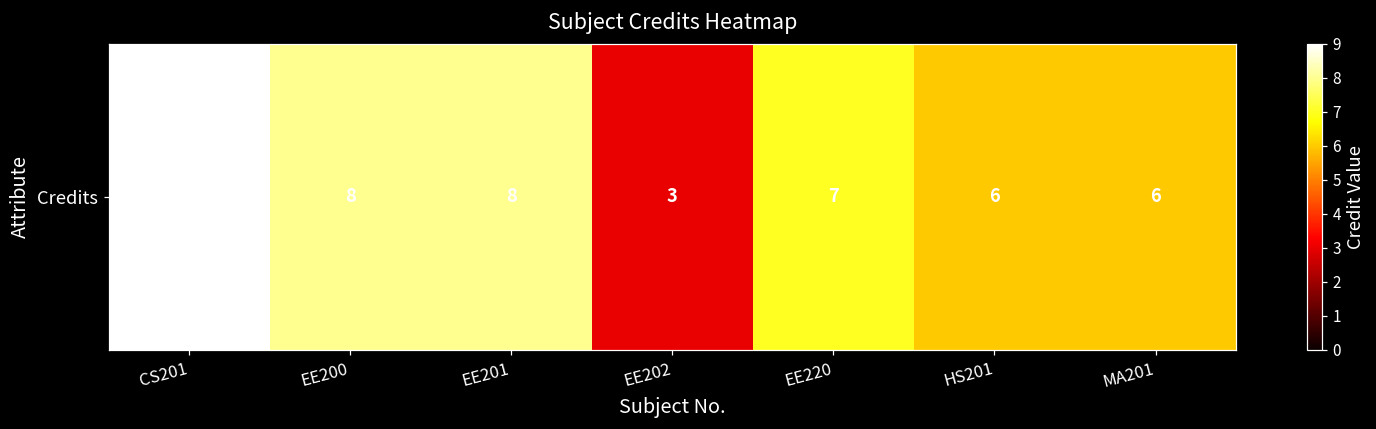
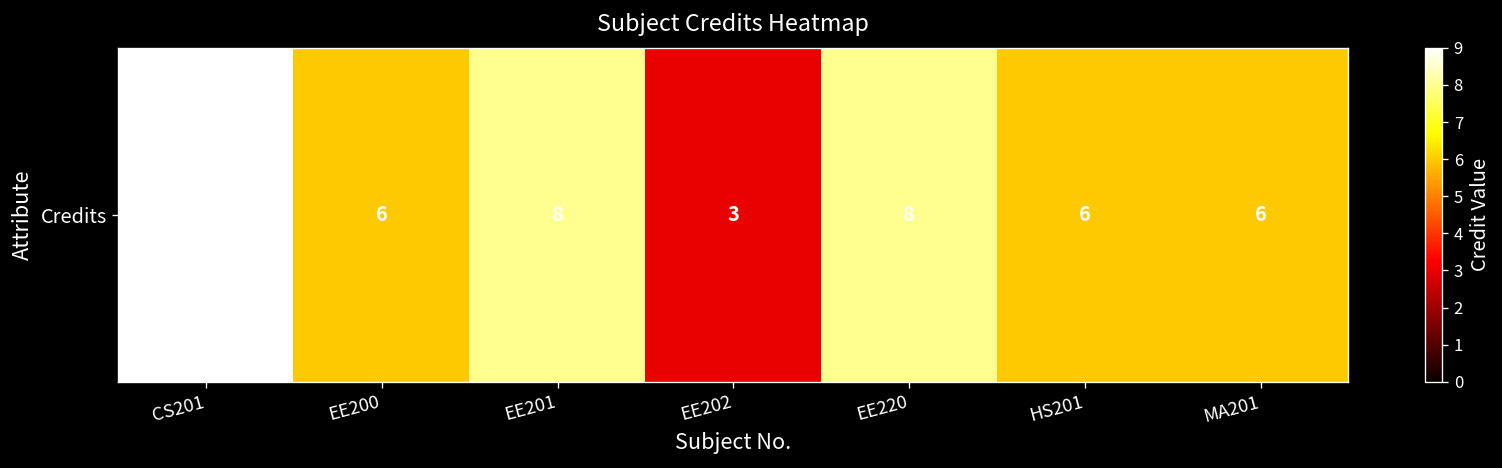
  {
    "Credits": {
-     "EE200": 8,
+     "EE200": 6,
      "EE201": 8,
      "EE202": 3,
-     "EE220": 7,
+     "EE220": 8,
      "HS201": 6,
      "MA201": 6
    }
  }
